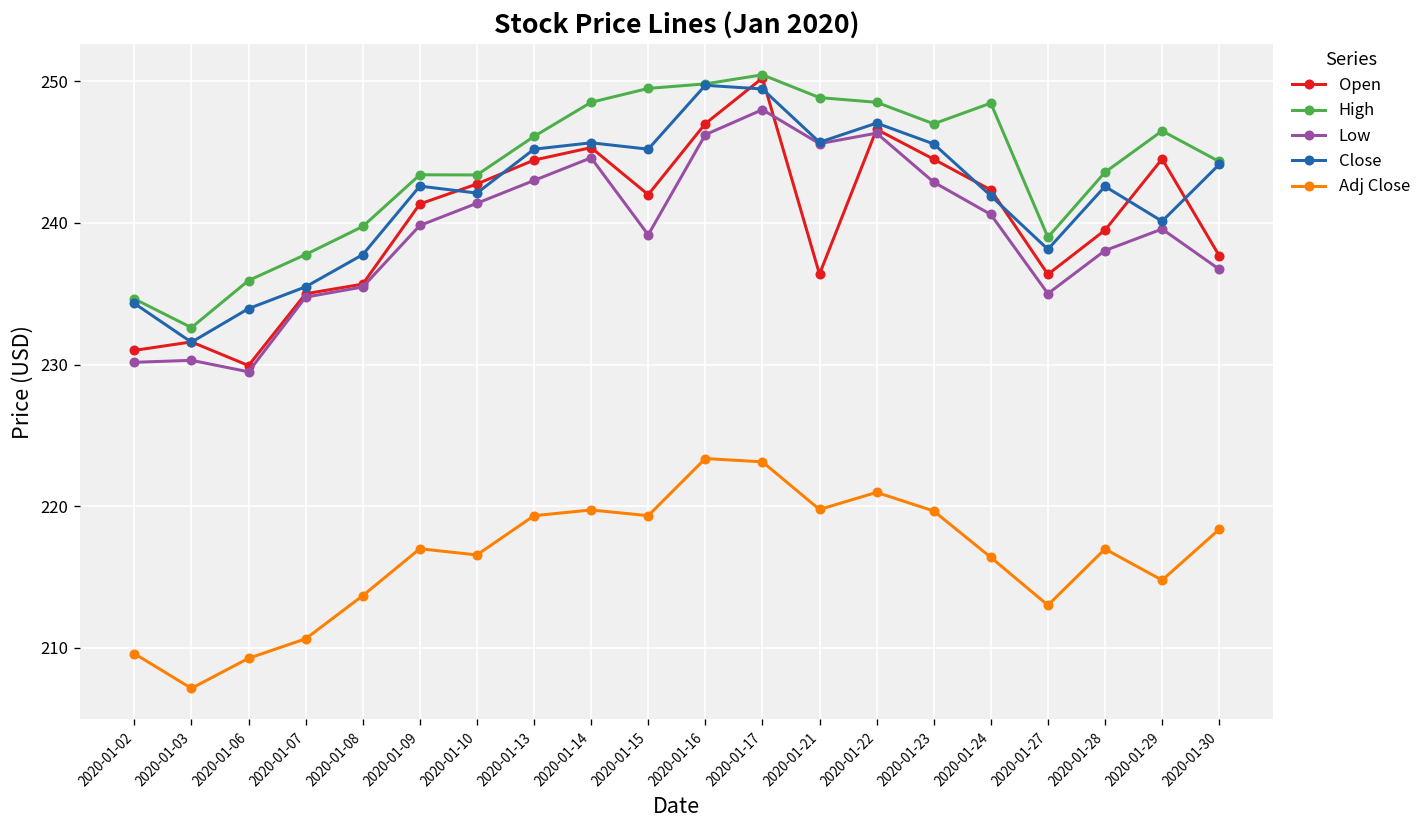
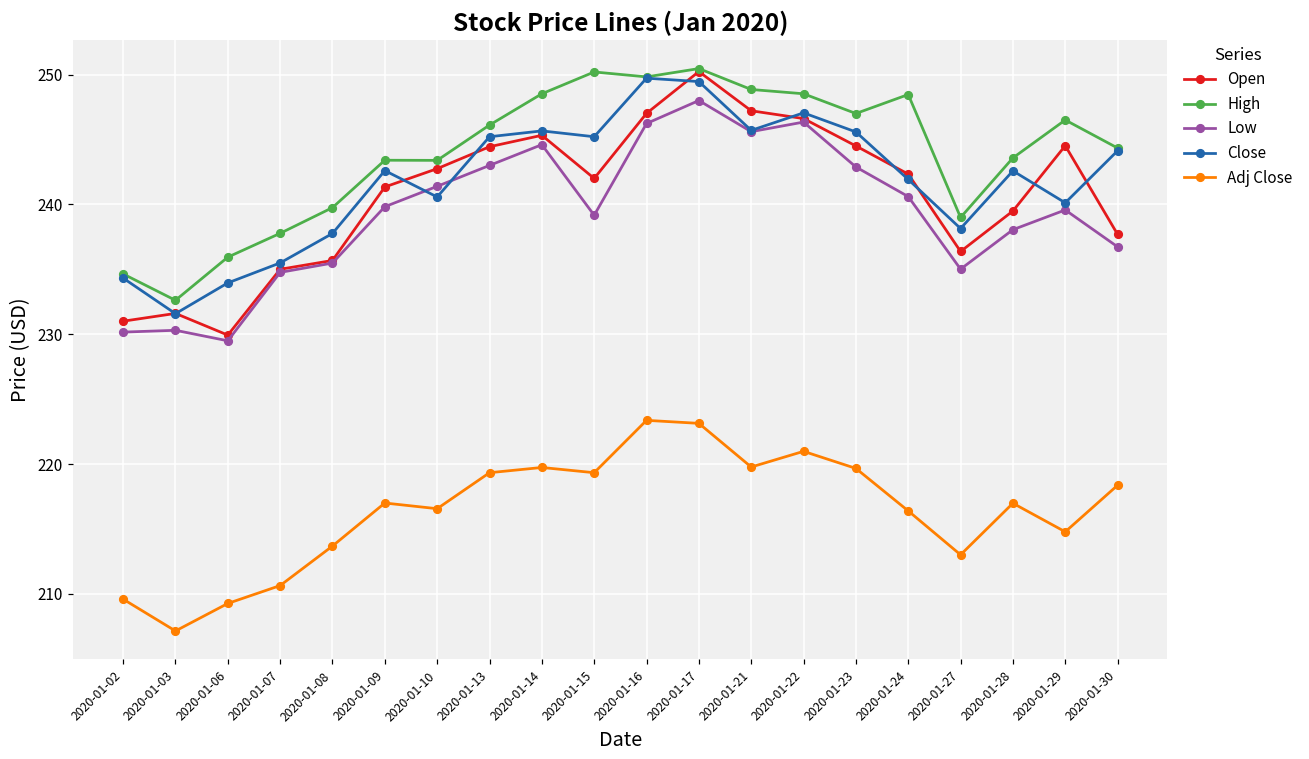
  {
    "Open": {
      "2020-01-02": 231.0,
      "2020-01-06": 229.9,
      "2020-01-07": 235.0,
      "2020-01-09": 241.3,
      "2020-01-10": 242.8,
      "2020-01-13": 244.4,
      "2020-01-14": 245.3,
      "2020-01-15": 242.0,
      "2020-01-16": 247.0,
      "2020-01-17": 250.2,
-     "2020-01-21": 236.4,
+     "2020-01-21": 247.2,
      "2020-01-22": 246.6,
      "2020-01-23": 244.5,
      "2020-01-24": 242.3,
      "2020-01-27": 236.4,
      "2020-01-28": 239.5,
      "2020-01-29": 244.5,
      "2020-01-30": 237.7
    },
    "High": {
      "2020-01-02": 234.6,
      "2020-01-03": 232.6,
      "2020-01-06": 235.9,
      "2020-01-07": 237.8,
      "2020-01-08": 239.8,
      "2020-01-09": 243.4,
      "2020-01-10": 243.4,
      "2020-01-13": 246.1,
      "2020-01-14": 248.5,
-     "2020-01-15": 249.5,
+     "2020-01-15": 250.2,
      "2020-01-17": 250.5,
      "2020-01-21": 248.9,
      "2020-01-22": 248.5,
      "2020-01-23": 247.0,
      "2020-01-24": 248.5,
      "2020-01-27": 239.0,
      "2020-01-28": 243.6,
      "2020-01-29": 246.5
    },
    "Low": {
      "2020-01-02": 230.2,
      "2020-01-03": 230.3,
      "2020-01-06": 229.5,
      "2020-01-07": 234.8,
      "2020-01-09": 239.8,
      "2020-01-10": 241.4,
      "2020-01-13": 243.0,
      "2020-01-14": 244.6,
      "2020-01-15": 239.2,
      "2020-01-16": 246.2,
      "2020-01-17": 248.0,
      "2020-01-22": 246.3,
      "2020-01-23": 242.9,
      "2020-01-24": 240.6,
      "2020-01-27": 235.0,
      "2020-01-28": 238.1,
      "2020-01-29": 239.6,
      "2020-01-30": 236.7
    },
    "Close": {
      "2020-01-02": 234.3,
      "2020-01-06": 233.9,
      "2020-01-07": 235.5,
      "2020-01-08": 237.8,
      "2020-01-09": 242.6,
-     "2020-01-10": 242.1,
+     "2020-01-10": 240.6,
      "2020-01-13": 245.2,
      "2020-01-14": 245.7,
      "2020-01-15": 245.2,
      "2020-01-17": 249.5,
      "2020-01-22": 247.1,
      "2020-01-23": 245.6,
      "2020-01-24": 241.9,
      "2020-01-27": 238.1,
      "2020-01-28": 242.6,
      "2020-01-29": 240.1
    },
    "Adj Close": {
      "2020-01-02": 209.6,
      "2020-01-03": 207.1,
      "2020-01-06": 209.3,
      "2020-01-07": 210.6,
      "2020-01-08": 213.7,
      "2020-01-09": 217.0,
      "2020-01-10": 216.6,
      "2020-01-13": 219.3,
      "2020-01-14": 219.7,
      "2020-01-15": 219.3,
      "2020-01-16": 223.4,
      "2020-01-17": 223.1,
      "2020-01-21": 219.8,
      "2020-01-22": 221.0,
      "2020-01-23": 219.7,
      "2020-01-24": 216.4,
      "2020-01-27": 213.0,
      "2020-01-28": 217.0,
      "2020-01-29": 214.8,
      "2020-01-30": 218.4
    }
  }
